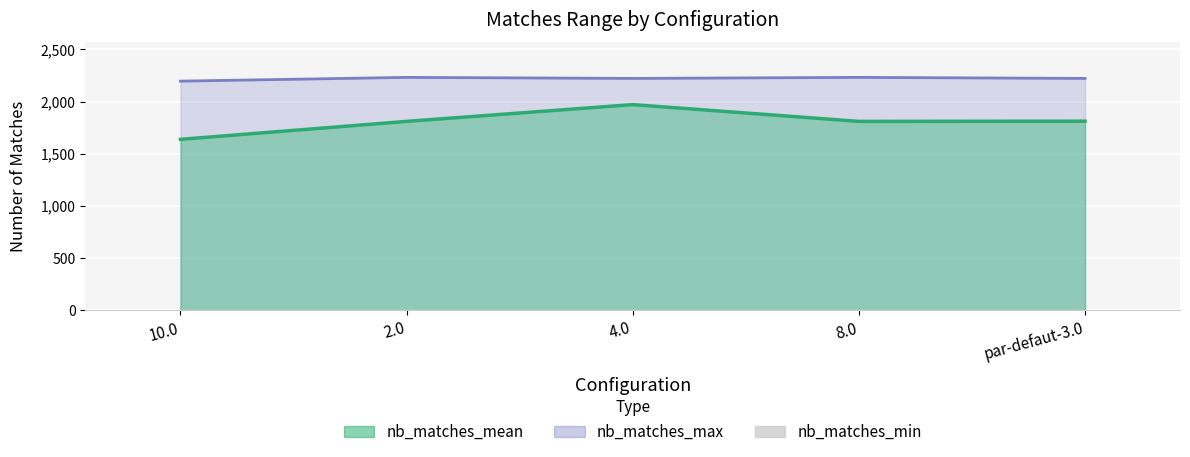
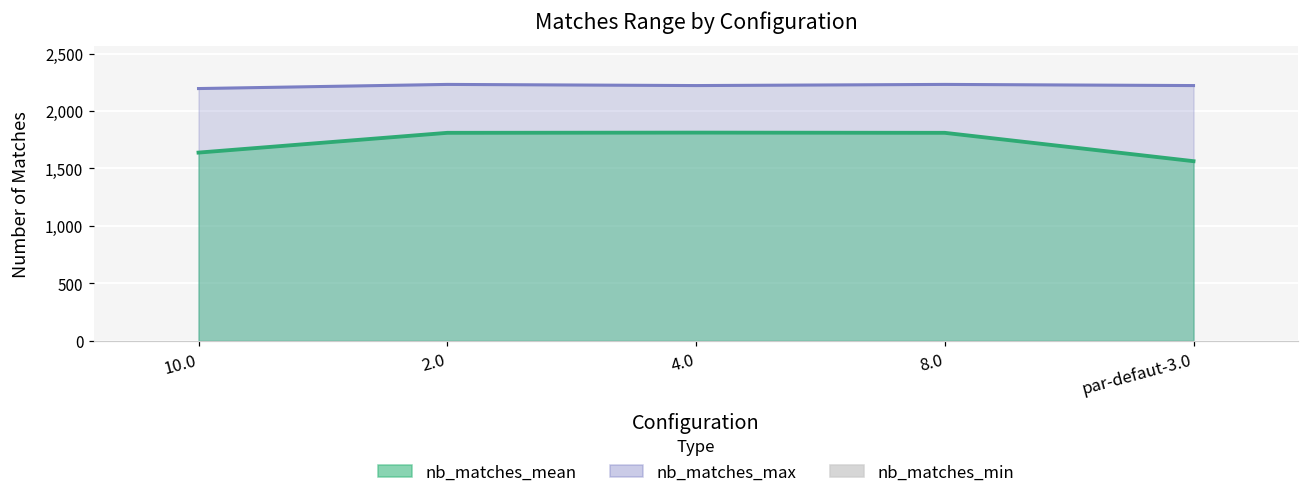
  {
    "nb_matches_mean": {
      "10.0": "1,640",
      "2.0": "1,810",
-     "4.0": "1,970",
+     "4.0": "1,810",
      "8.0": "1,810",
-     "par-defaut-3.0": "1,810"
+     "par-defaut-3.0": "1,560"
    }
  }
